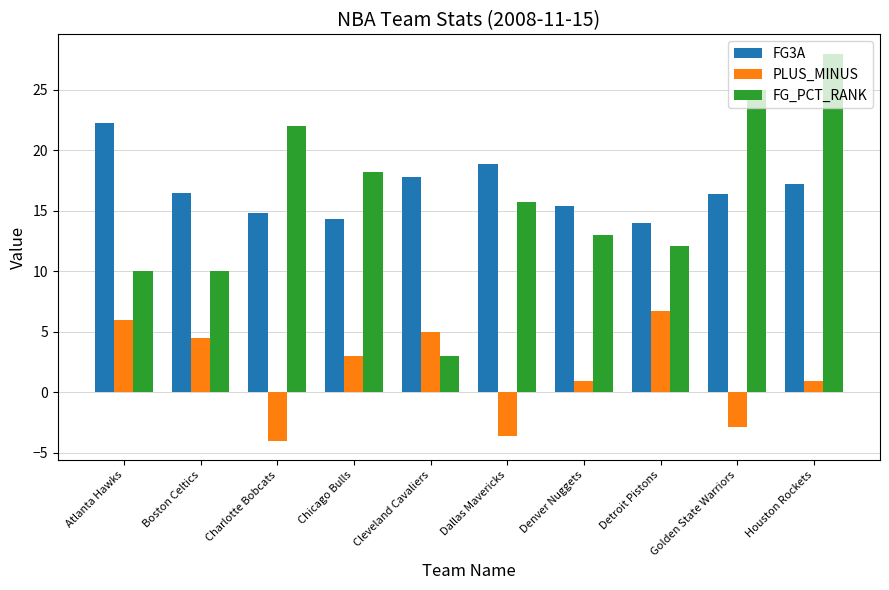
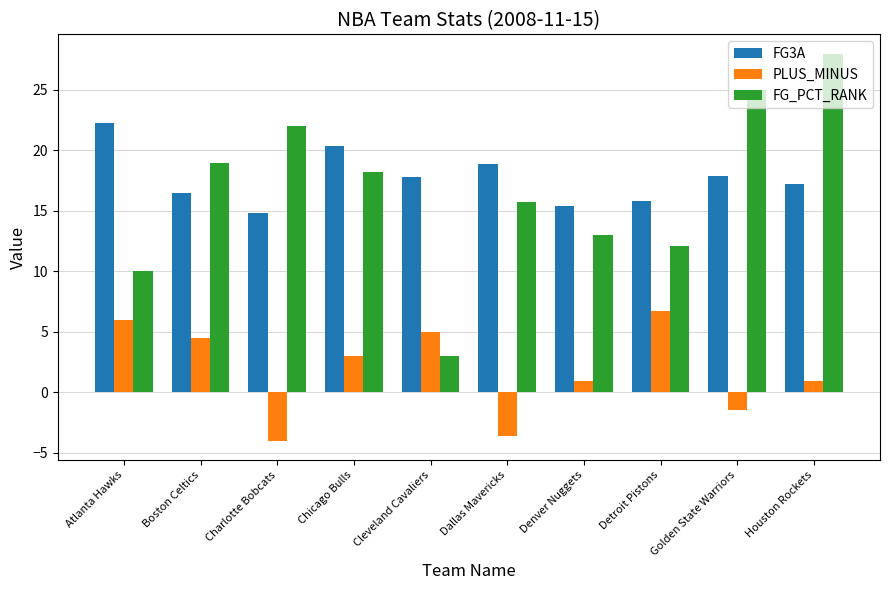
  {
    "FG3A": {
      "Atlanta Hawks": 22.3,
      "Boston Celtics": 16.5,
      "Charlotte Bobcats": 14.8,
-     "Chicago Bulls": 14.3,
+     "Chicago Bulls": 20.4,
      "Cleveland Cavaliers": 17.8,
      "Dallas Mavericks": 18.9,
      "Denver Nuggets": 15.4,
-     "Detroit Pistons": 14.0,
-     "Golden State Warriors": 16.4,
+     "Detroit Pistons": 15.8,
+     "Golden State Warriors": 17.9,
      "Houston Rockets": 17.2
    },
    "PLUS_MINUS": {
      "Atlanta Hawks": 6.0,
      "Boston Celtics": 4.5,
      "Charlotte Bobcats": -4.0,
      "Chicago Bulls": 3.0,
      "Cleveland Cavaliers": 5.0,
      "Dallas Mavericks": -3.6,
      "Denver Nuggets": 0.9,
      "Detroit Pistons": 6.7,
-     "Golden State Warriors": -2.9,
+     "Golden State Warriors": -1.5,
      "Houston Rockets": 0.9
    },
    "FG_PCT_RANK": {
      "Atlanta Hawks": 10,
-     "Boston Celtics": 10,
+     "Boston Celtics": 19,
      "Charlotte Bobcats": 22,
      "Chicago Bulls": 18,
      "Cleveland Cavaliers": 3,
      "Dallas Mavericks": 15.7,
      "Denver Nuggets": 13,
      "Detroit Pistons": 12
    }
  }
